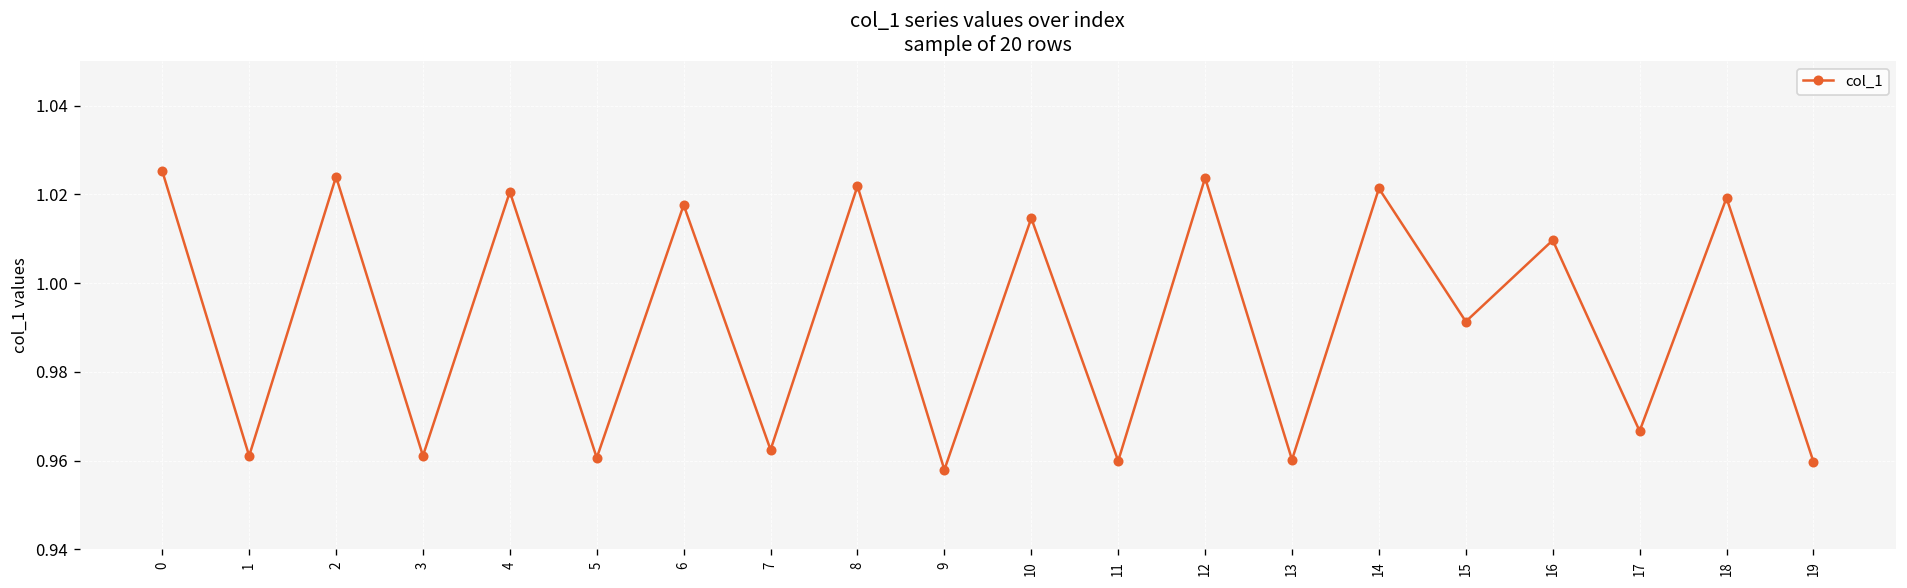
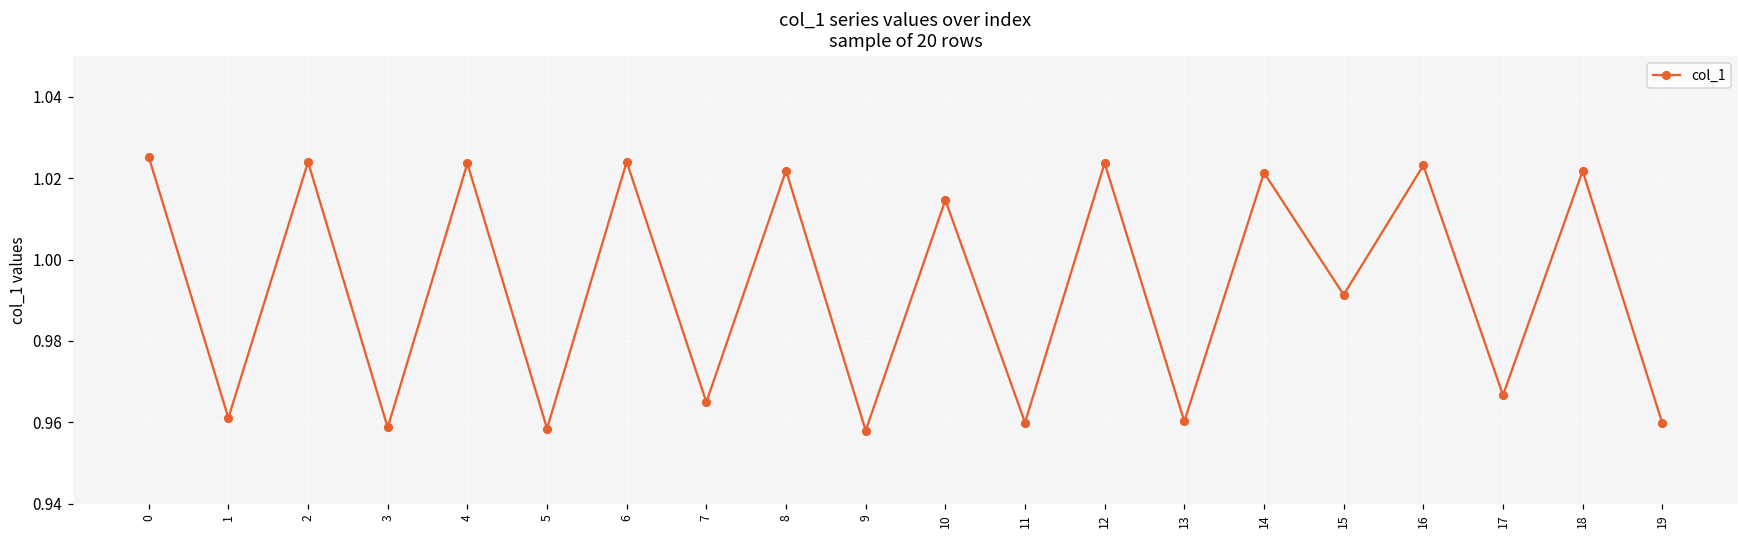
  {
    "0": 1.025,
    "1": 0.961,
    "2": 1.024,
-   "3": 0.961,
-   "4": 1.021,
-   "5": 0.961,
-   "6": 1.018,
-   "7": 0.962,
+   "3": 0.959,
+   "4": 1.024,
+   "5": 0.958,
+   "6": 1.024,
+   "7": 0.965,
    "8": 1.022,
    "9": 0.958,
    "10": 1.015,
    "11": 0.960,
    "12": 1.024,
    "13": 0.960,
    "14": 1.021,
    "15": 0.991,
-   "16": 1.010,
+   "16": 1.023,
    "17": 0.967,
-   "18": 1.019,
+   "18": 1.022,
    "19": 0.960
  }
